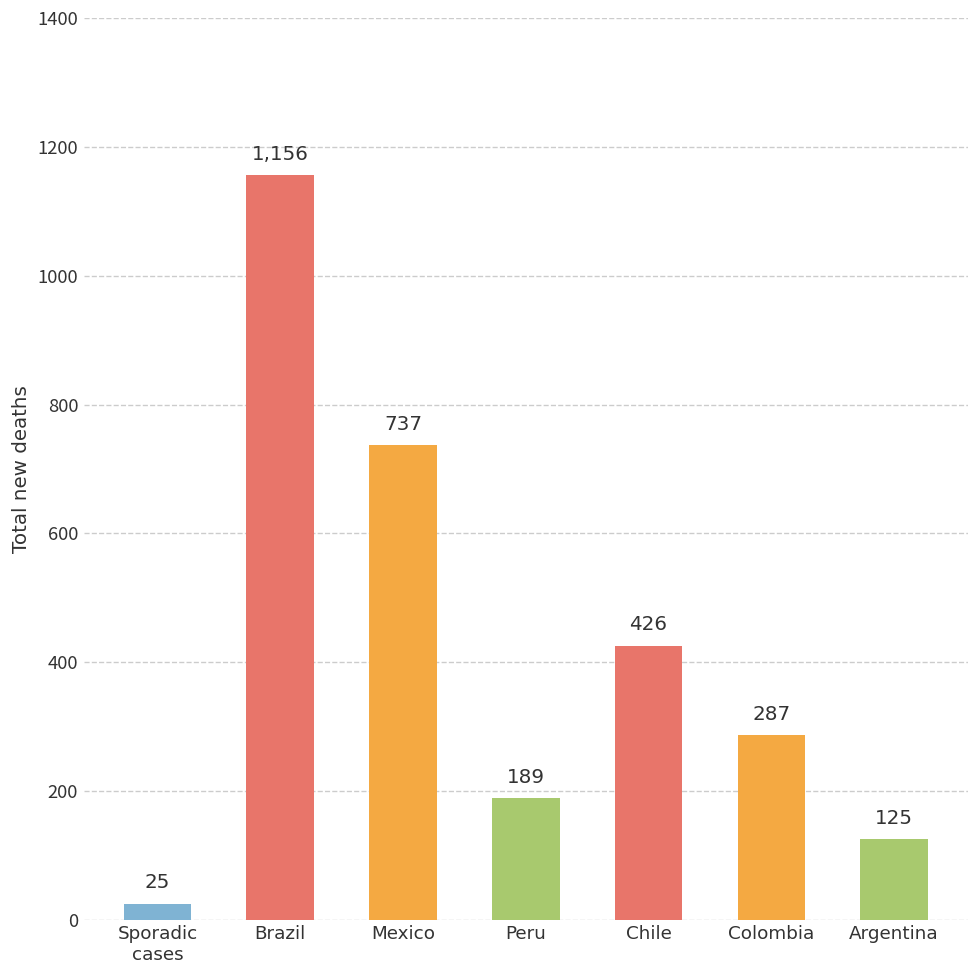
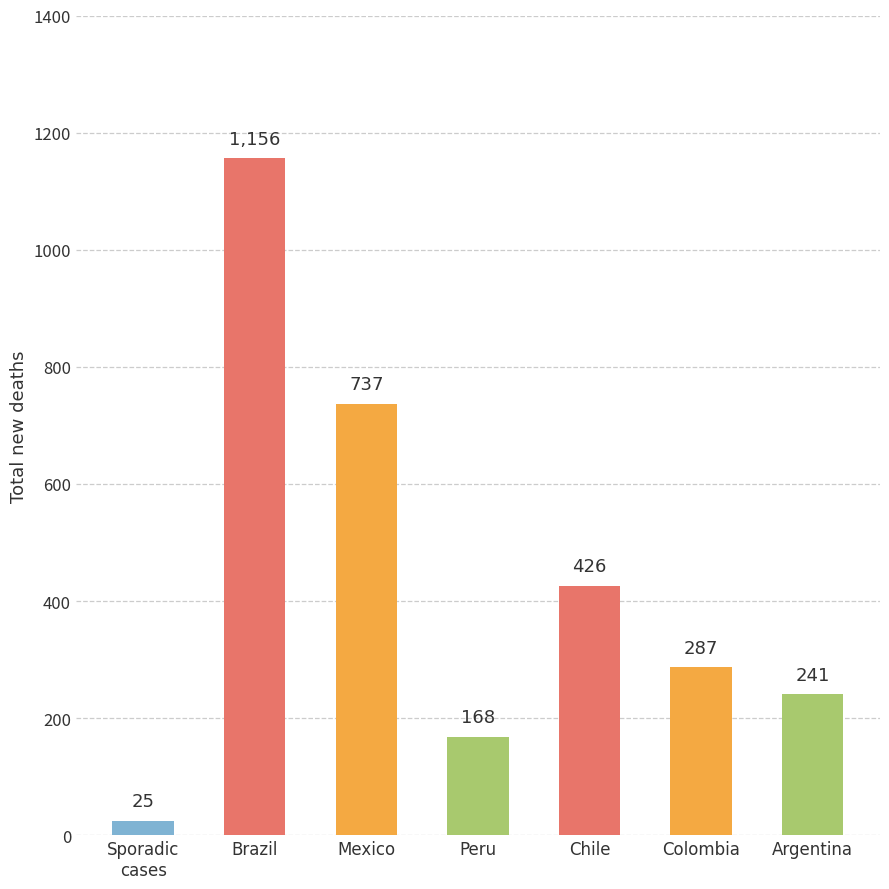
  {
    "Sporadic cases": "25",
    "Brazil": "1,156",
    "Mexico": "737",
-   "Peru": "189",
+   "Peru": "168",
    "Chile": "426",
    "Colombia": "287",
-   "Argentina": "125"
+   "Argentina": "241"
  }
